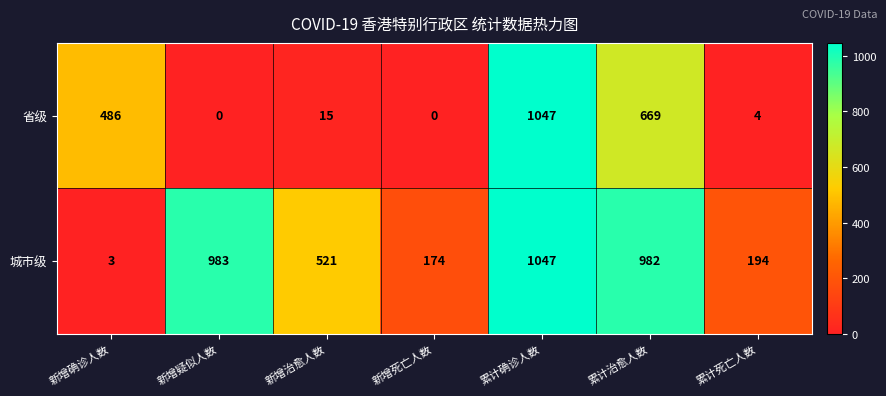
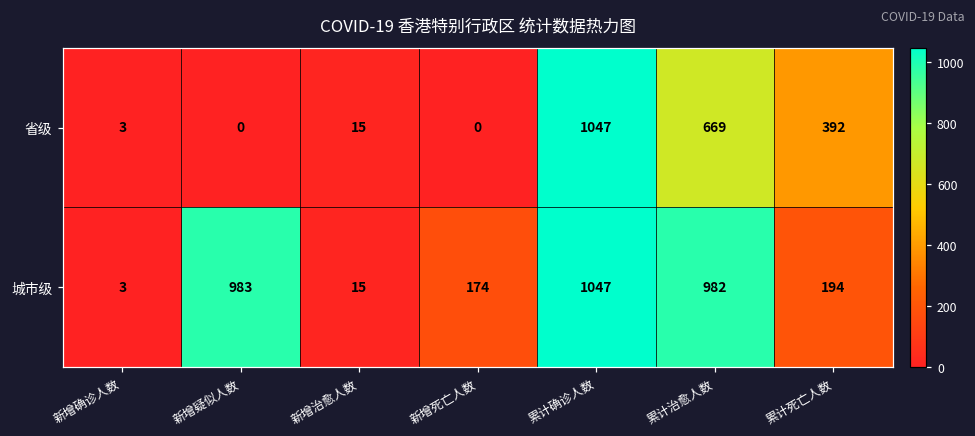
  {
    "省级": {
-     "新增确诊人数": 486,
+     "新增确诊人数": 3,
      "新增疑似人数": 0,
      "新增治愈人数": 15,
      "新增死亡人数": 0,
      "累计确诊人数": 1047,
      "累计治愈人数": 669,
-     "累计死亡人数": 4
+     "累计死亡人数": 392
    },
    "城市级": {
      "新增确诊人数": 3,
      "新增疑似人数": 983,
-     "新增治愈人数": 521,
+     "新增治愈人数": 15,
      "新增死亡人数": 174,
      "累计确诊人数": 1047,
      "累计治愈人数": 982,
      "累计死亡人数": 194
    }
  }
